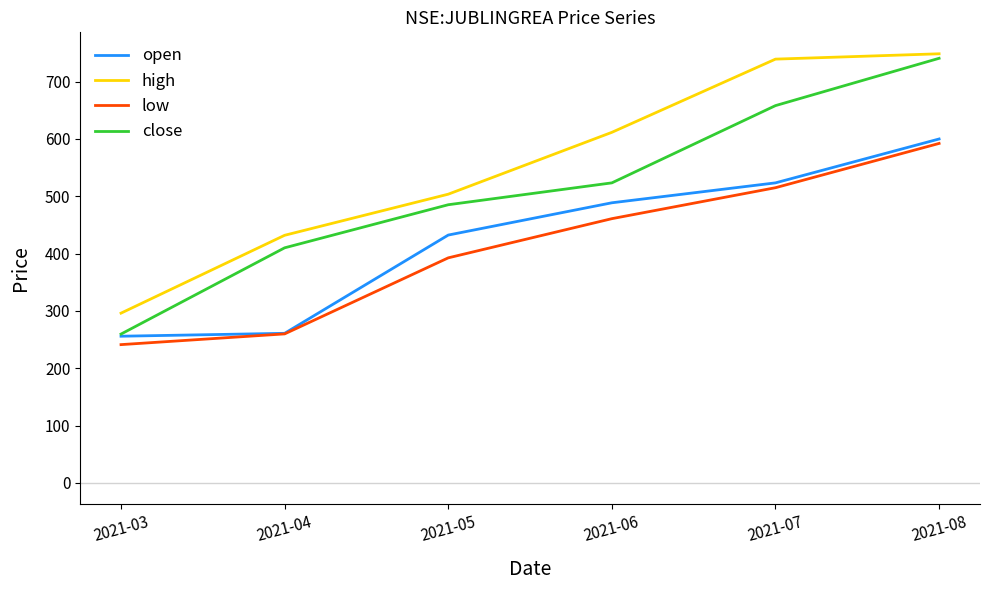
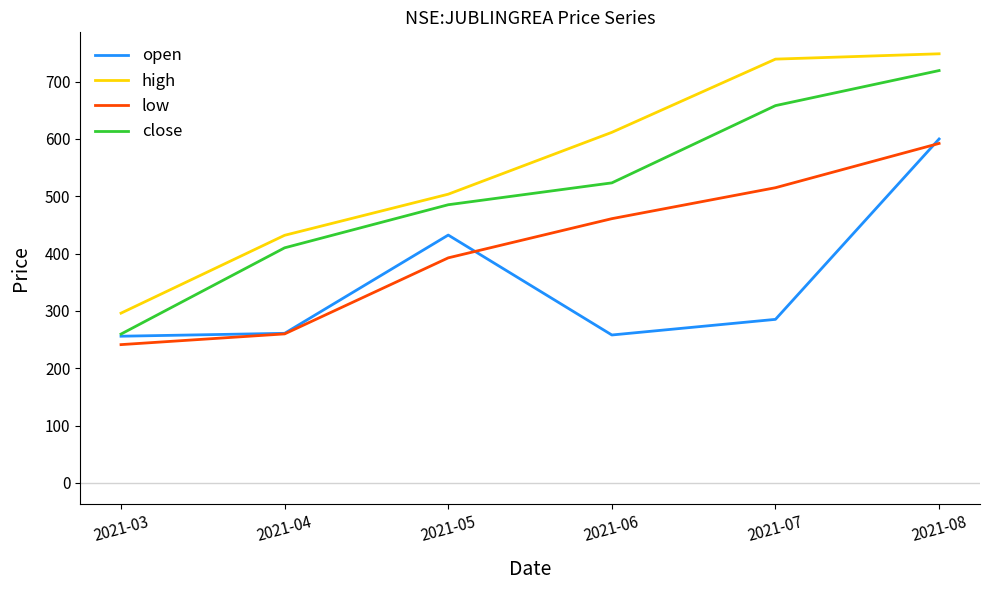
  {
    "open": {
      "2021-05": 430,
-     "2021-06": 490,
-     "2021-07": 520,
+     "2021-06": 260,
+     "2021-07": 290,
      "2021-08": 600
    },
    "high": {
      "2021-03": 300,
      "2021-04": 430,
      "2021-05": 500,
      "2021-06": 610,
      "2021-07": 740,
      "2021-08": 750
    },
    "low": {
      "2021-03": 240,
      "2021-05": 390,
      "2021-06": 460,
      "2021-07": 520,
      "2021-08": 590
    },
    "close": {
      "2021-04": 410,
      "2021-05": 490,
      "2021-06": 520,
      "2021-07": 660,
-     "2021-08": 740
+     "2021-08": 720
    }
  }
